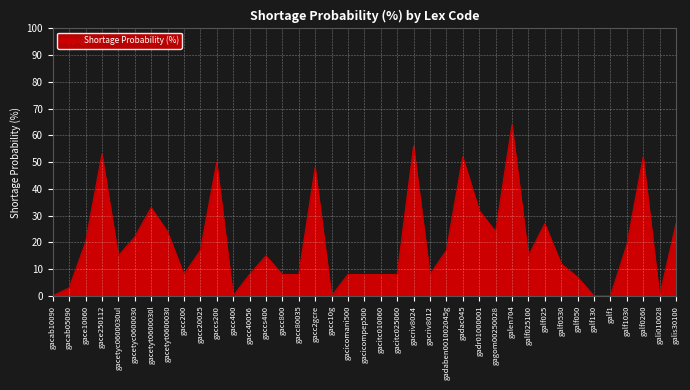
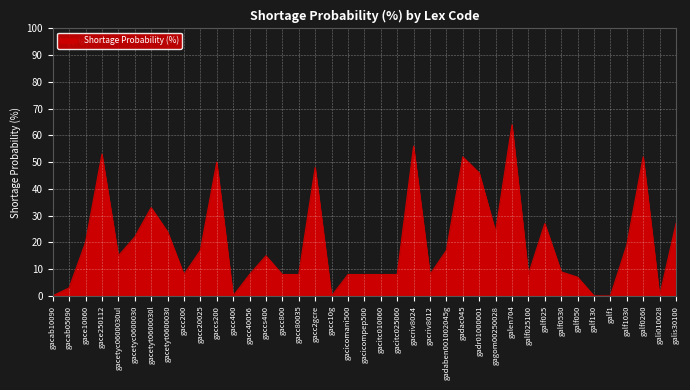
  {
    "gacab10090": 0,
    "gacab05090": 3,
    "gace10060": 20,
    "gace250112": 53,
    "gacetyc0600030ul": 15,
    "gacetyc0600030": 22,
    "gacetyt0600030l": 33,
    "gacetyt0600030": 24,
    "gacc200": 8,
    "gacc20025": 17,
    "gaccs200": 50,
    "gacc400": 0,
    "gacc40056": 8,
    "gaccs400": 15,
    "gacc800": 8,
    "gacc80035": 8,
    "gacc2gcre": 48,
    "gacc10g": 0,
    "gacicomani500": 8,
    "gacicompep500": 8,
    "gacitc010060": 8,
    "gacitc025060": 8,
    "gacriv8024": 56,
    "gacriv8012": 8,
    "gadaben001002045g": 17,
    "gadac045": 52,
-   "gadr01000001": 32,
+   "gadr01000001": 46,
    "gagom00250028": 24,
    "galen704": 64,
-   "galf025100": 15,
+   "galf025100": 8,
    "galf025": 27,
-   "galf0530": 12,
+   "galf0530": 9,
    "galf050": 7,
    "galf130": 0,
    "galf1": 0,
    "galf1030": 19,
    "galf0260": 52,
    "gali010028": 0,
    "galis30100": 27
  }
